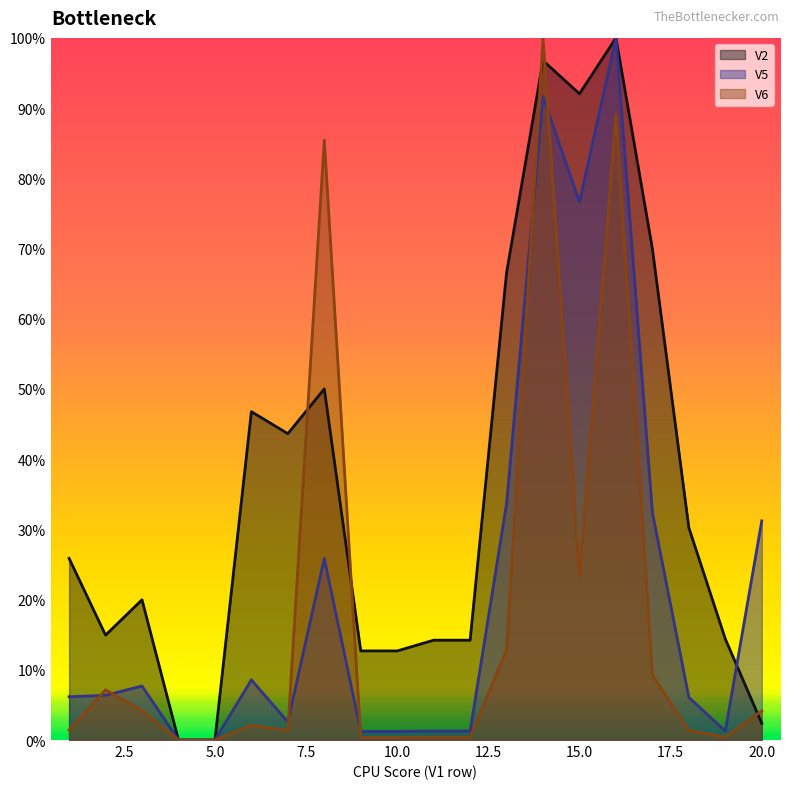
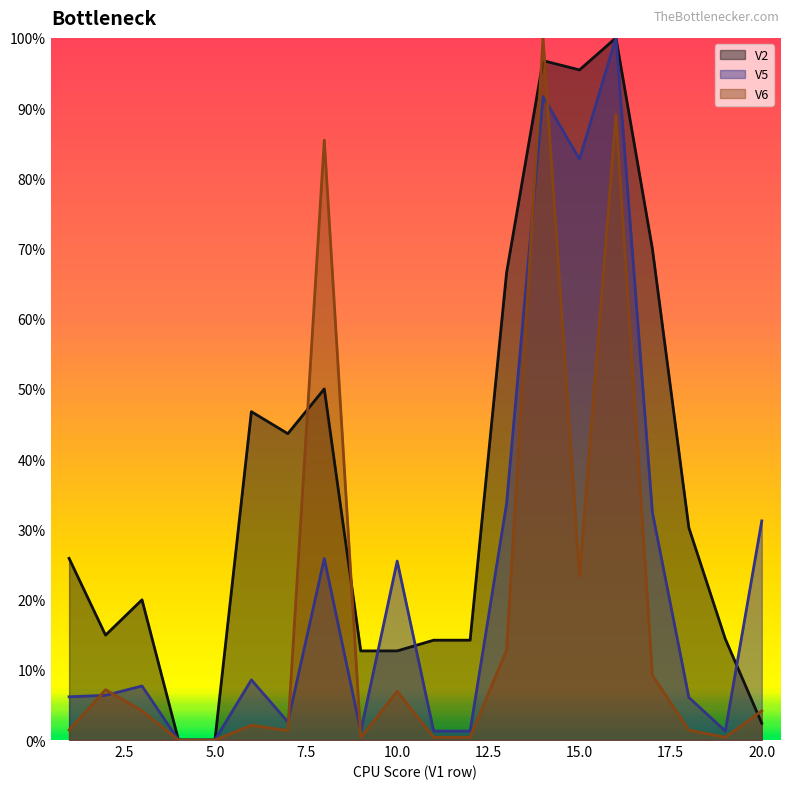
  {
    "V2": {
      "10.0": "13%",
-     "15.0": "92%",
+     "15.0": "95%",
      "20.0": "2%"
    },
    "V5": {
-     "10.0": "1%",
-     "15.0": "77%",
+     "10.0": "25%",
+     "15.0": "83%",
      "20.0": "31%"
    },
    "V6": {
-     "10.0": "0%",
+     "10.0": "7%",
      "15.0": "23%",
      "20.0": "4%"
    }
  }
